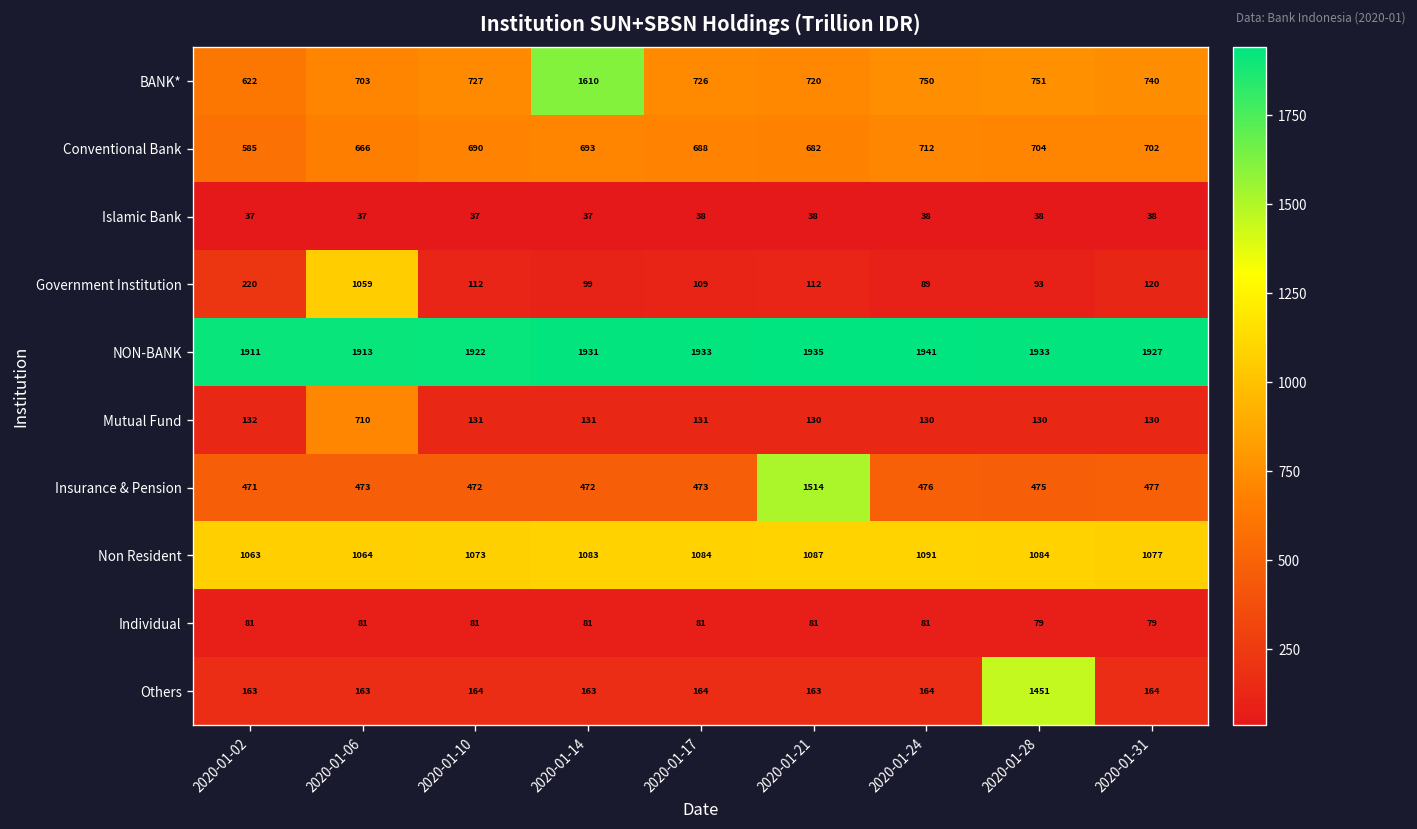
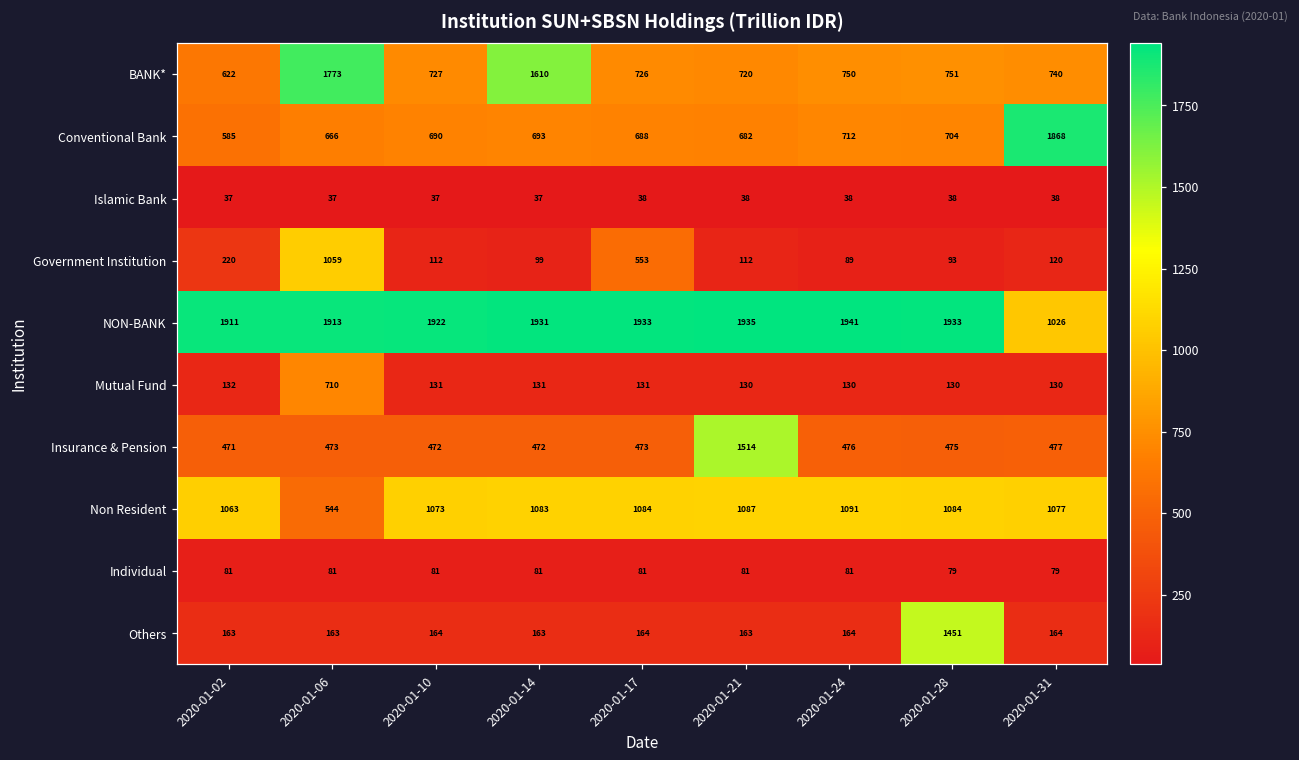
  {
    "BANK*": {
      "2020-01-02": 622,
-     "2020-01-06": 703,
+     "2020-01-06": 1773,
      "2020-01-10": 727,
      "2020-01-14": 1610,
      "2020-01-17": 726,
      "2020-01-21": 720,
      "2020-01-24": 750,
      "2020-01-28": 751,
      "2020-01-31": 740
    },
    "Conventional Bank": {
      "2020-01-02": 585,
      "2020-01-06": 666,
      "2020-01-10": 690,
      "2020-01-14": 693,
      "2020-01-17": 688,
      "2020-01-21": 682,
      "2020-01-24": 712,
      "2020-01-28": 704,
-     "2020-01-31": 702
+     "2020-01-31": 1868
    },
    "Islamic Bank": {
      "2020-01-02": 37,
      "2020-01-06": 37,
      "2020-01-10": 37,
      "2020-01-14": 37,
      "2020-01-17": 38,
      "2020-01-21": 38,
      "2020-01-24": 38,
      "2020-01-28": 38,
      "2020-01-31": 38
    },
    "Government Institution": {
      "2020-01-02": 220,
      "2020-01-06": 1059,
      "2020-01-10": 112,
      "2020-01-14": 99,
-     "2020-01-17": 109,
+     "2020-01-17": 553,
      "2020-01-21": 112,
      "2020-01-24": 89,
      "2020-01-28": 93,
      "2020-01-31": 120
    },
    "NON-BANK": {
      "2020-01-02": 1911,
      "2020-01-06": 1913,
      "2020-01-10": 1922,
      "2020-01-14": 1931,
      "2020-01-17": 1933,
      "2020-01-21": 1935,
      "2020-01-24": 1941,
      "2020-01-28": 1933,
-     "2020-01-31": 1927
+     "2020-01-31": 1026
    },
    "Mutual Fund": {
      "2020-01-02": 132,
      "2020-01-06": 710,
      "2020-01-10": 131,
      "2020-01-14": 131,
      "2020-01-17": 131,
      "2020-01-21": 130,
      "2020-01-24": 130,
      "2020-01-28": 130,
      "2020-01-31": 130
    },
    "Insurance & Pension": {
      "2020-01-02": 471,
      "2020-01-06": 473,
      "2020-01-10": 472,
      "2020-01-14": 472,
      "2020-01-17": 473,
      "2020-01-21": 1514,
      "2020-01-24": 476,
      "2020-01-28": 475,
      "2020-01-31": 477
    },
    "Non Resident": {
      "2020-01-02": 1063,
-     "2020-01-06": 1064,
+     "2020-01-06": 544,
      "2020-01-10": 1073,
      "2020-01-14": 1083,
      "2020-01-17": 1084,
      "2020-01-21": 1087,
      "2020-01-24": 1091,
      "2020-01-28": 1084,
      "2020-01-31": 1077
    },
    "Individual": {
      "2020-01-02": 81,
      "2020-01-06": 81,
      "2020-01-10": 81,
      "2020-01-14": 81,
      "2020-01-17": 81,
      "2020-01-21": 81,
      "2020-01-24": 81,
      "2020-01-28": 79,
      "2020-01-31": 79
    },
    "Others": {
      "2020-01-02": 163,
      "2020-01-06": 163,
      "2020-01-10": 164,
      "2020-01-14": 163,
      "2020-01-17": 164,
      "2020-01-21": 163,
      "2020-01-24": 164,
      "2020-01-28": 1451,
      "2020-01-31": 164
    }
  }
